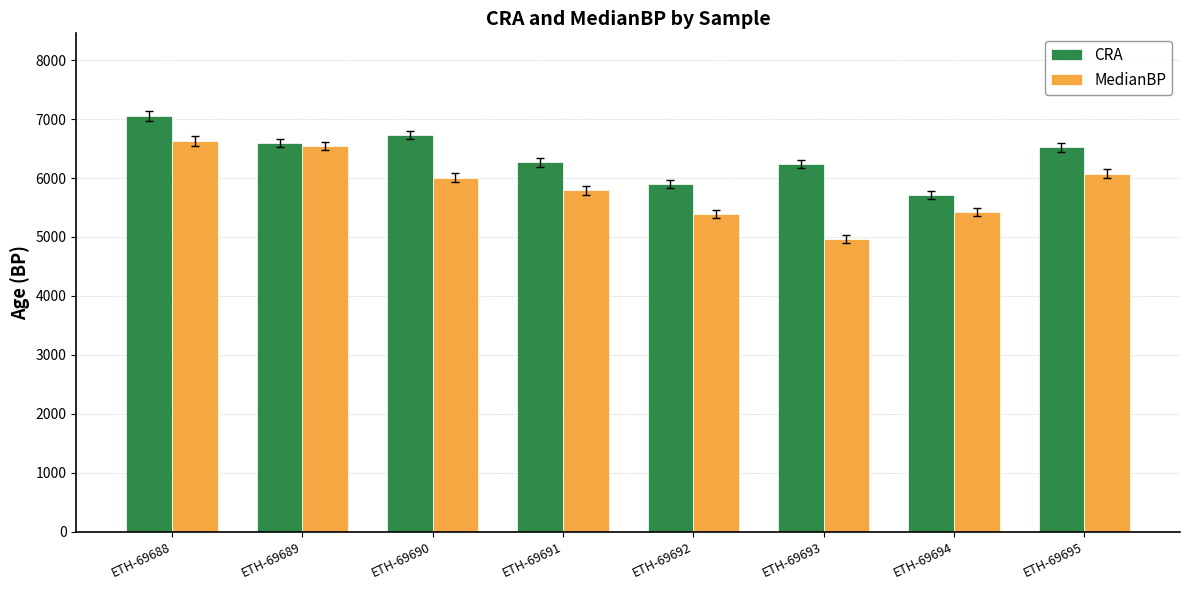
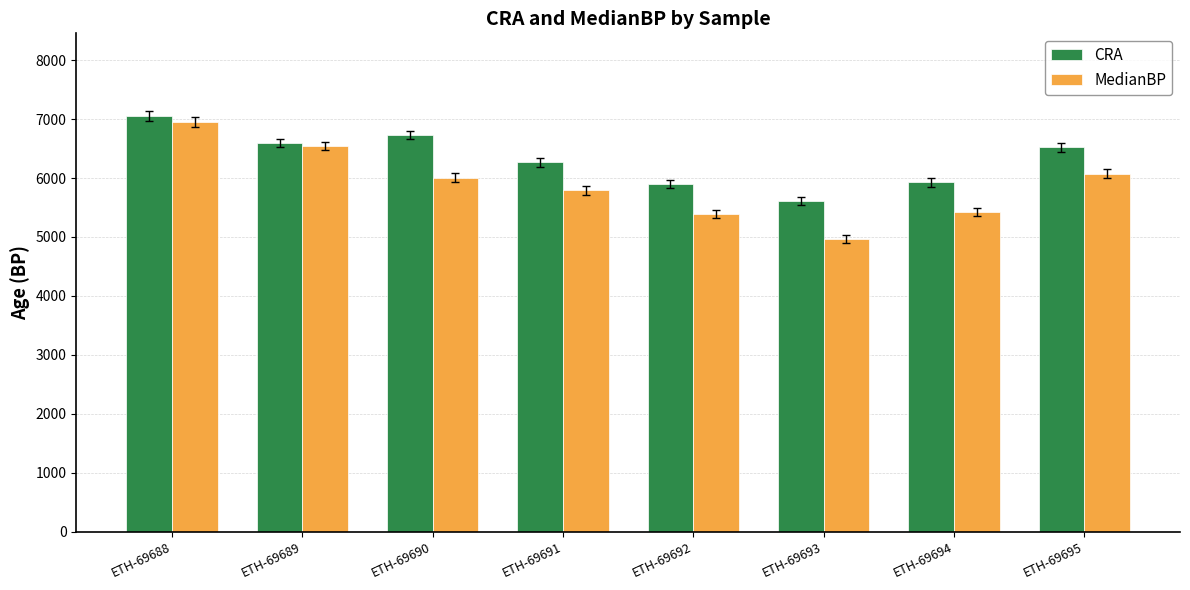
  {
    "CRA": {
      "ETH-69688": 7000,
      "ETH-69689": 6600,
      "ETH-69690": 6700,
      "ETH-69691": 6300,
      "ETH-69692": 5900,
-     "ETH-69693": 6200,
-     "ETH-69694": 5700,
+     "ETH-69693": 5600,
+     "ETH-69694": 5900,
      "ETH-69695": 6500
    },
    "MedianBP": {
-     "ETH-69688": 6600,
+     "ETH-69688": 6900,
      "ETH-69689": 6500,
      "ETH-69690": 6000,
      "ETH-69691": 5800,
      "ETH-69692": 5400,
      "ETH-69693": 5000,
      "ETH-69694": 5400,
      "ETH-69695": 6100
    }
  }
